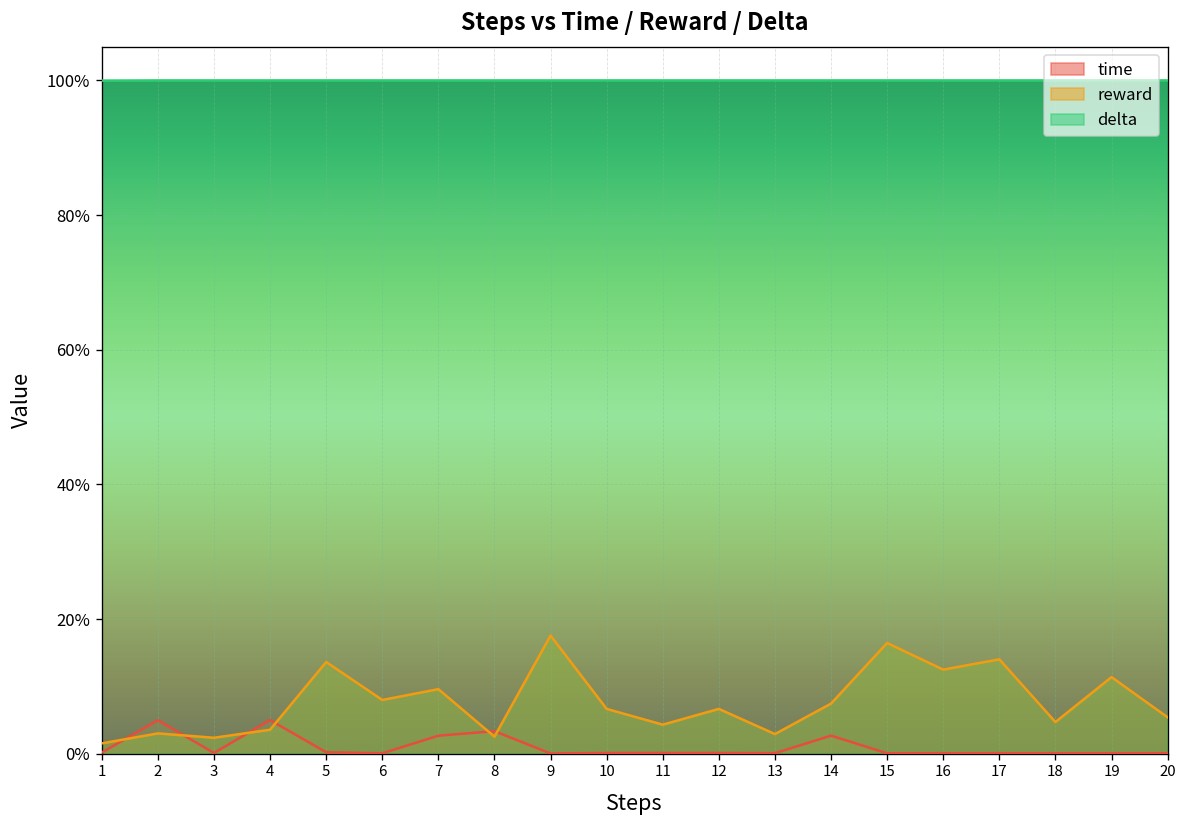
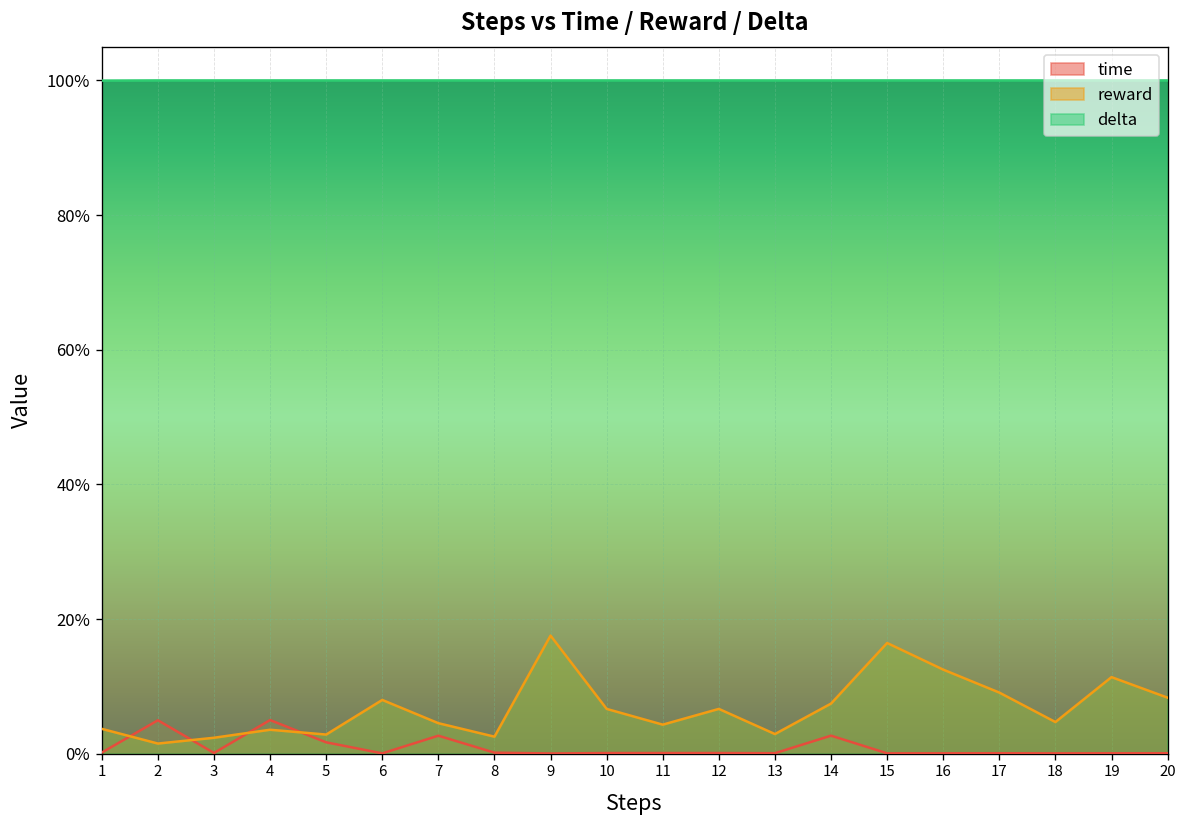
  {
    "time": {
      "1": "0%",
      "2": "5%",
      "3": "0%",
      "4": "5%",
-     "5": "0%",
+     "5": "2%",
      "6": "0%",
      "7": "3%",
-     "8": "3%",
+     "8": "0%",
      "9": "0%",
      "10": "0%",
      "11": "0%",
      "12": "0%",
      "13": "0%",
      "14": "3%",
      "15": "0%",
      "16": "0%",
      "17": "0%",
      "18": "0%",
      "19": "0%",
      "20": "0%"
    },
    "reward": {
-     "1": "2%",
-     "2": "3%",
+     "1": "4%",
+     "2": "2%",
      "3": "2%",
      "4": "4%",
-     "5": "14%",
+     "5": "3%",
      "6": "8%",
-     "7": "10%",
+     "7": "5%",
      "8": "3%",
      "9": "18%",
      "10": "7%",
      "11": "4%",
      "12": "7%",
      "13": "3%",
      "14": "7%",
      "15": "16%",
      "16": "13%",
-     "17": "14%",
+     "17": "9%",
      "18": "5%",
      "19": "11%",
-     "20": "5%"
+     "20": "8%"
    },
    "delta": {
      "1": "100%",
      "2": "100%",
      "3": "100%",
      "4": "100%",
      "5": "100%",
      "6": "100%",
      "7": "100%",
      "8": "100%",
      "9": "100%",
      "10": "100%",
      "11": "100%",
      "12": "100%",
      "13": "100%",
      "14": "100%",
      "15": "100%",
      "16": "100%",
      "17": "100%",
      "20": "100%"
    }
  }
